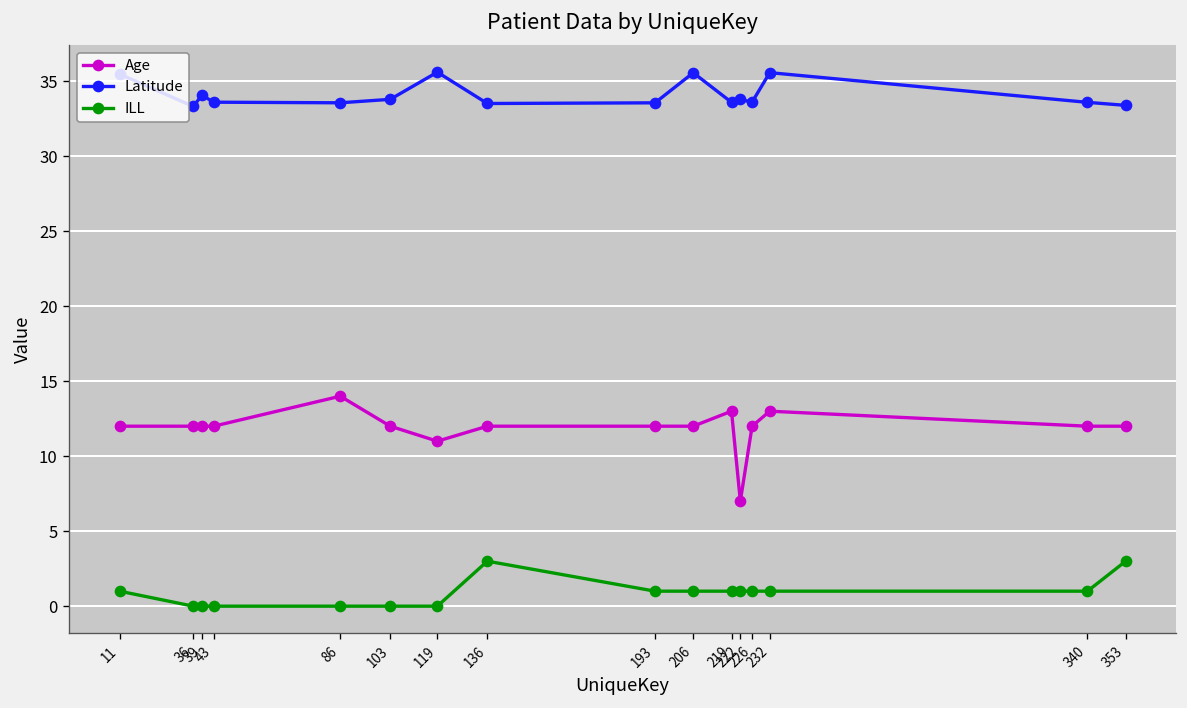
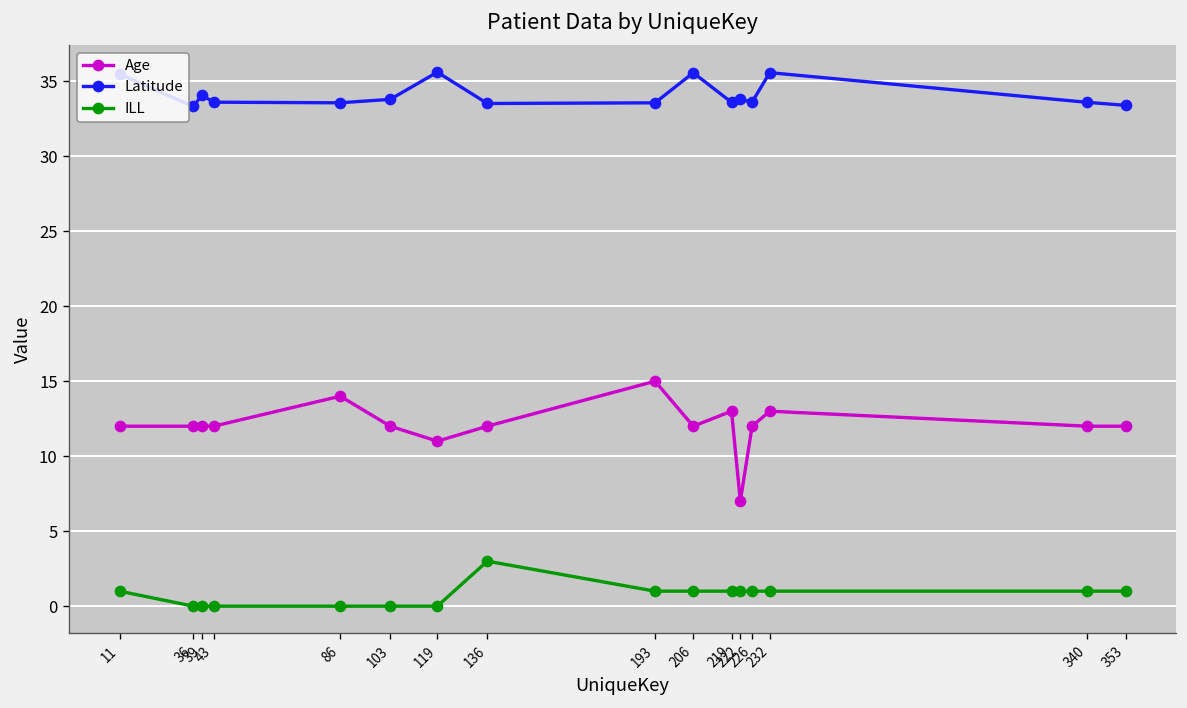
  {
    "Age": {
      "11": 12,
      "36": 12,
      "39": 12,
      "43": 12,
      "86": 14,
      "103": 12,
      "119": 11,
      "136": 12,
-     "193": 12,
+     "193": 15,
      "206": 12,
      "219": 13,
      "222": 7,
      "226": 12,
      "232": 13,
      "340": 12,
      "353": 12
    },
    "Latitude": {
      "36": 33.3,
      "39": 34,
      "43": 33.6,
      "86": 33.6,
      "103": 33.8,
      "119": 35.6,
      "136": 33.5,
      "193": 33.6,
      "206": 35.6,
      "219": 33.6,
      "222": 33.8,
      "226": 33.6,
      "232": 35.6,
      "340": 33.6,
      "353": 33.4
    },
    "ILL": {
      "11": 1,
      "36": 0,
      "39": 0,
      "43": 0,
      "86": 0,
      "103": 0,
      "119": 0,
      "136": 3,
      "193": 1,
      "206": 1,
      "219": 1,
      "222": 1,
      "226": 1,
      "232": 1,
      "340": 1,
-     "353": 3
+     "353": 1
    }
  }
